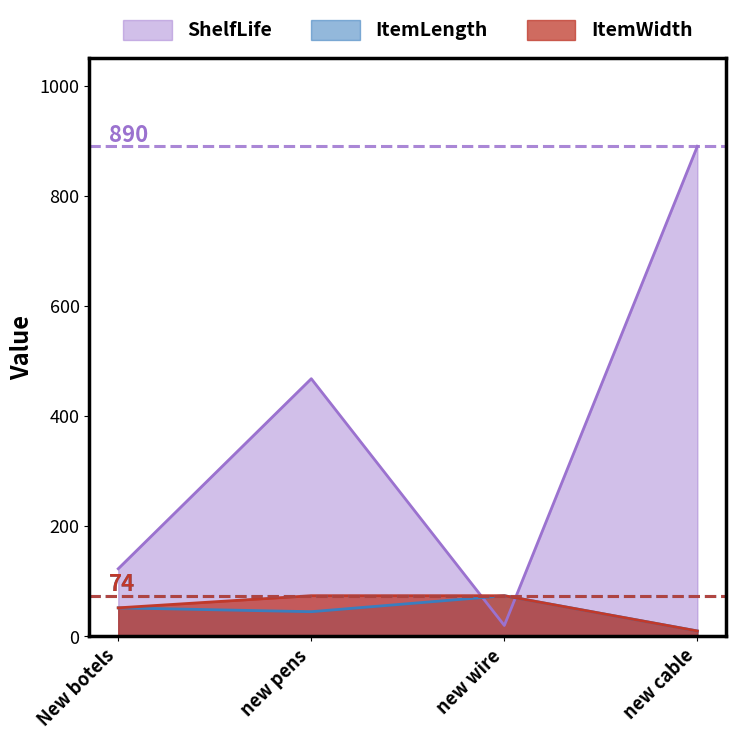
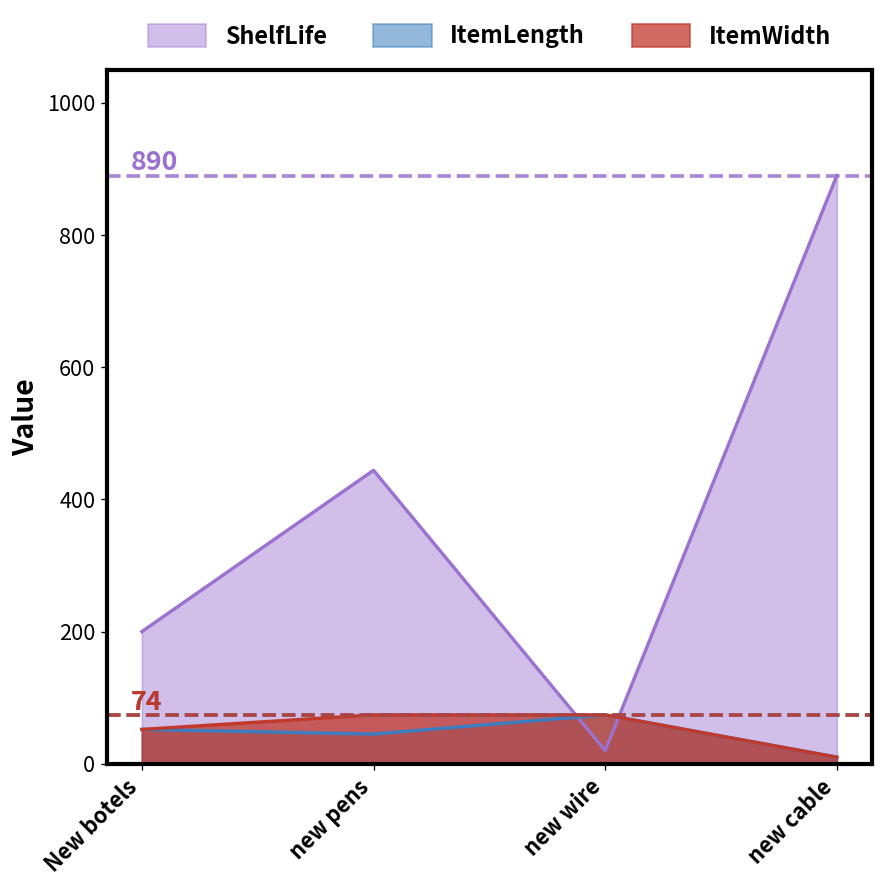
  {
    "ShelfLife": {
-     "New botels": 120,
-     "new pens": 470,
+     "New botels": 200,
+     "new pens": 440,
      "new wire": 20,
      "new cable": 890
    },
    "ItemLength": {
      "new pens": 50
    },
    "ItemWidth": {
      "new pens": 70
    }
  }
